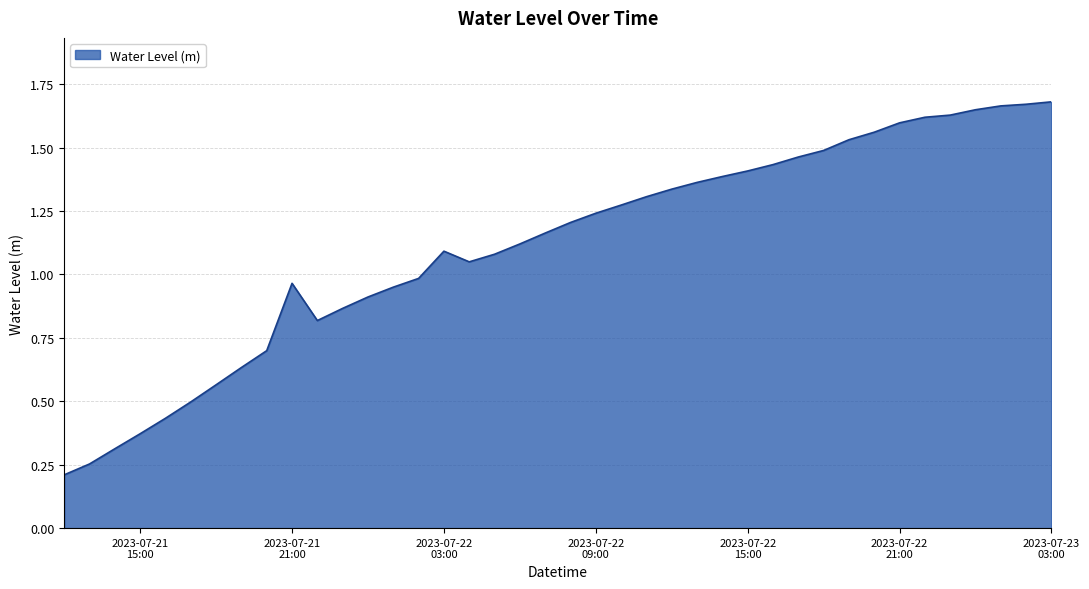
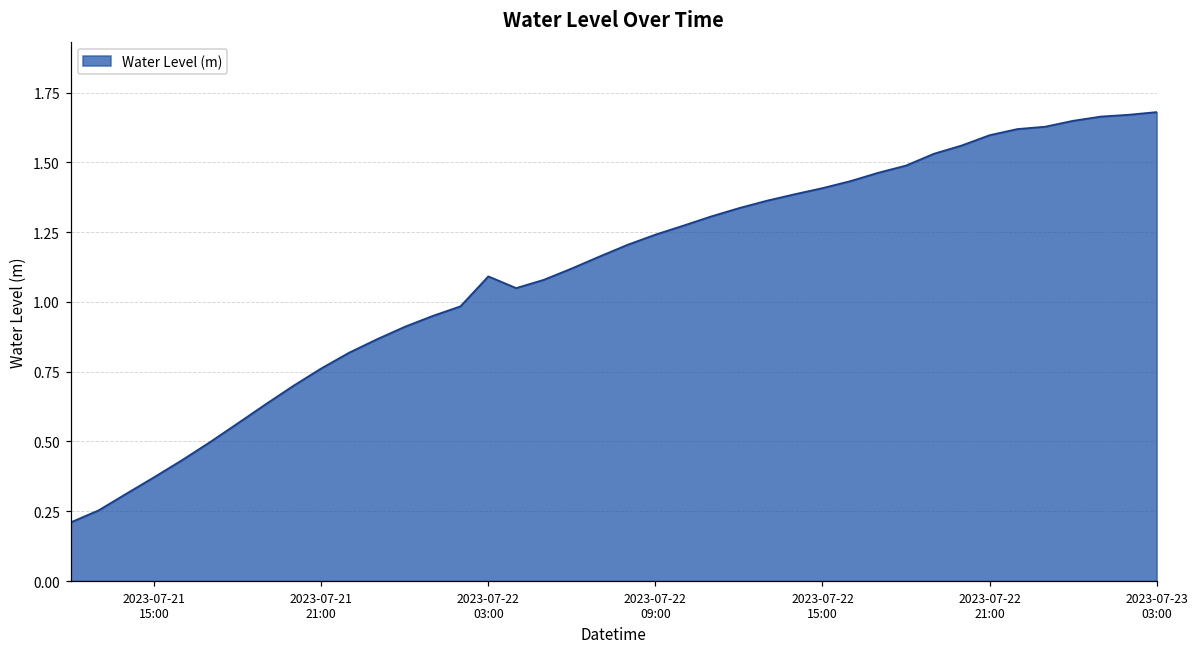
  {
    "2023-07-21 15:00": 0.37,
-   "2023-07-21 21:00": 0.96,
+   "2023-07-21 21:00": 0.76,
    "2023-07-22 03:00": 1.09,
    "2023-07-22 09:00": 1.24,
    "2023-07-22 15:00": 1.41,
    "2023-07-22 21:00": 1.60,
    "2023-07-23 03:00": 1.68
  }
